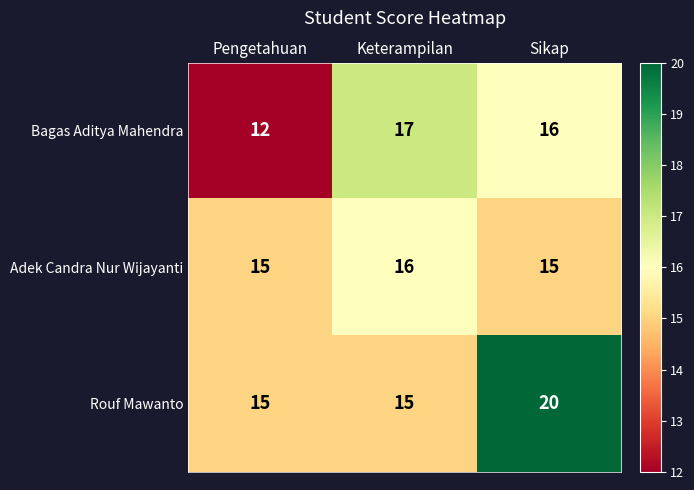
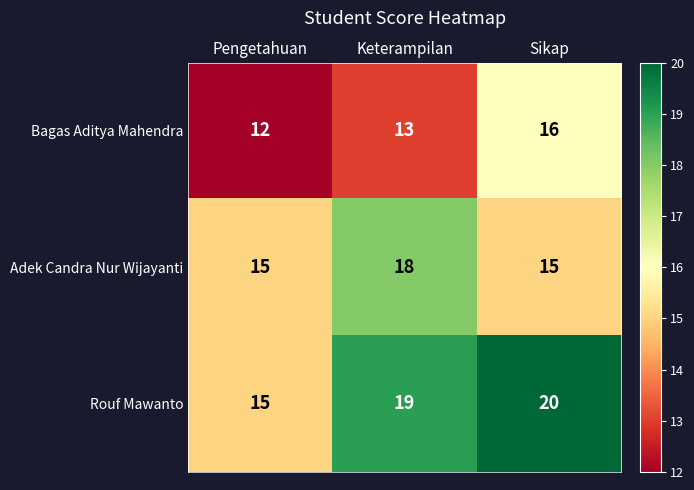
  {
    "Bagas Aditya Mahendra": {
      "Pengetahuan": 12,
-     "Keterampilan": 17,
+     "Keterampilan": 13,
      "Sikap": 16
    },
    "Adek Candra Nur Wijayanti": {
      "Pengetahuan": 15,
-     "Keterampilan": 16,
+     "Keterampilan": 18,
      "Sikap": 15
    },
    "Rouf Mawanto": {
      "Pengetahuan": 15,
-     "Keterampilan": 15,
+     "Keterampilan": 19,
      "Sikap": 20
    }
  }
